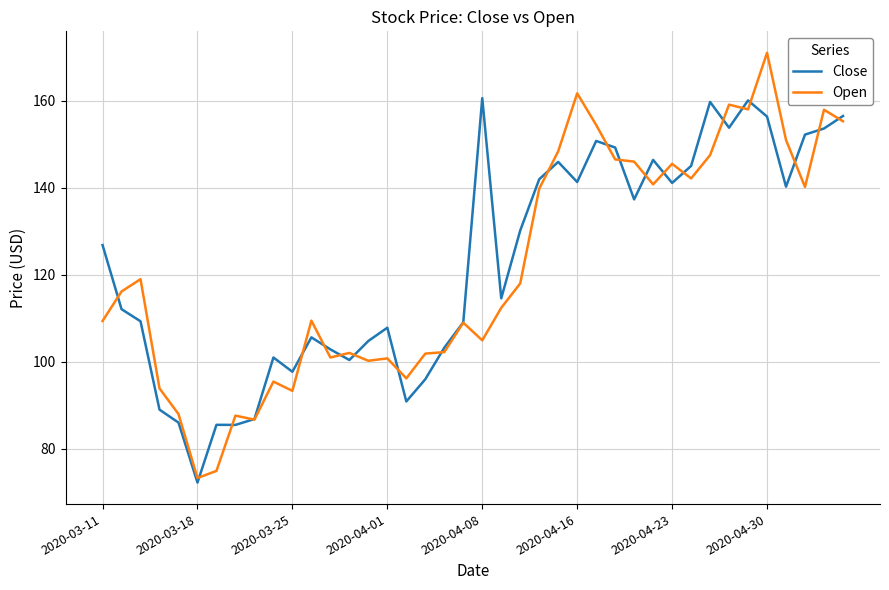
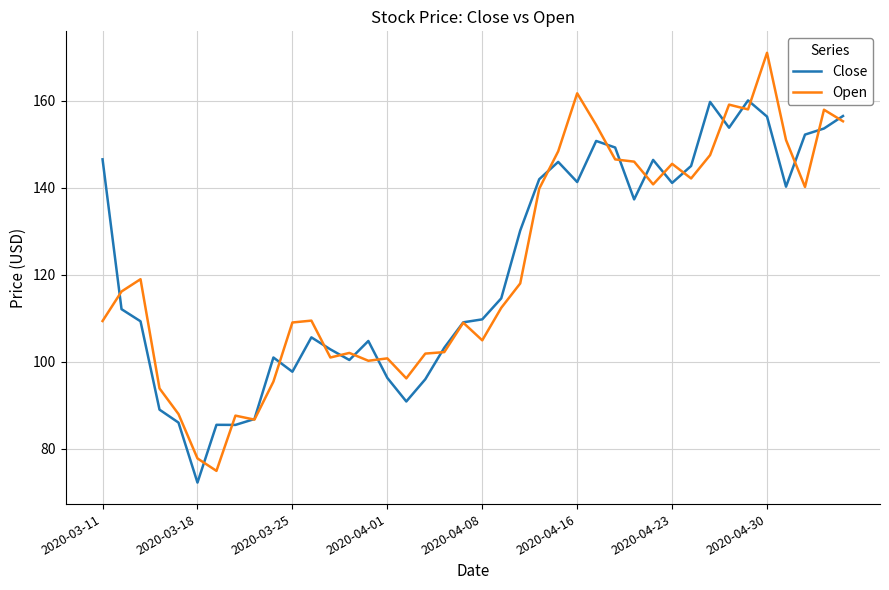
  {
    "Close": {
-     "2020-03-11": 127,
+     "2020-03-11": 147,
      "2020-03-18": 72,
      "2020-03-25": 98,
-     "2020-04-01": 108,
-     "2020-04-08": 161,
+     "2020-04-01": 96,
+     "2020-04-08": 110,
      "2020-04-16": 141,
      "2020-04-23": 141,
      "2020-04-30": 156
    },
    "Open": {
      "2020-03-11": 109,
-     "2020-03-18": 73,
-     "2020-03-25": 93,
+     "2020-03-18": 78,
+     "2020-03-25": 109,
      "2020-04-01": 101,
      "2020-04-08": 105,
      "2020-04-16": 162,
      "2020-04-23": 146,
      "2020-04-30": 171
    }
  }
